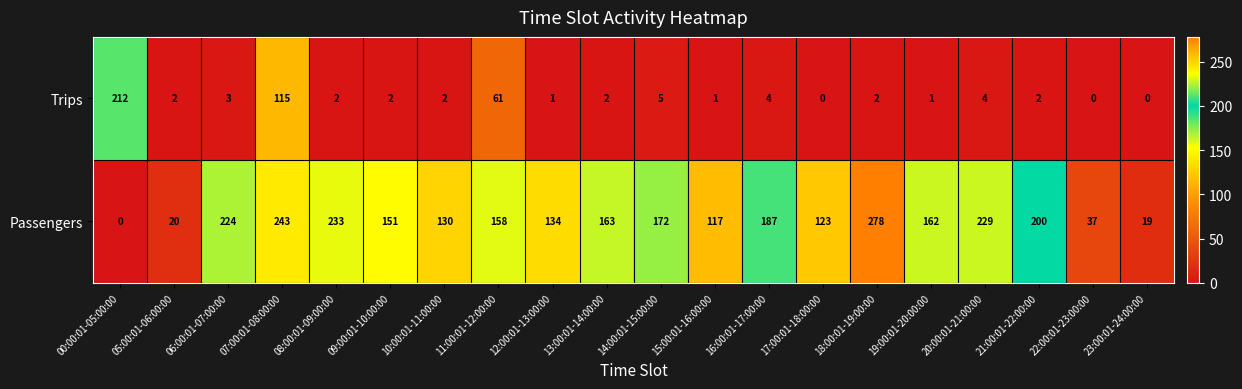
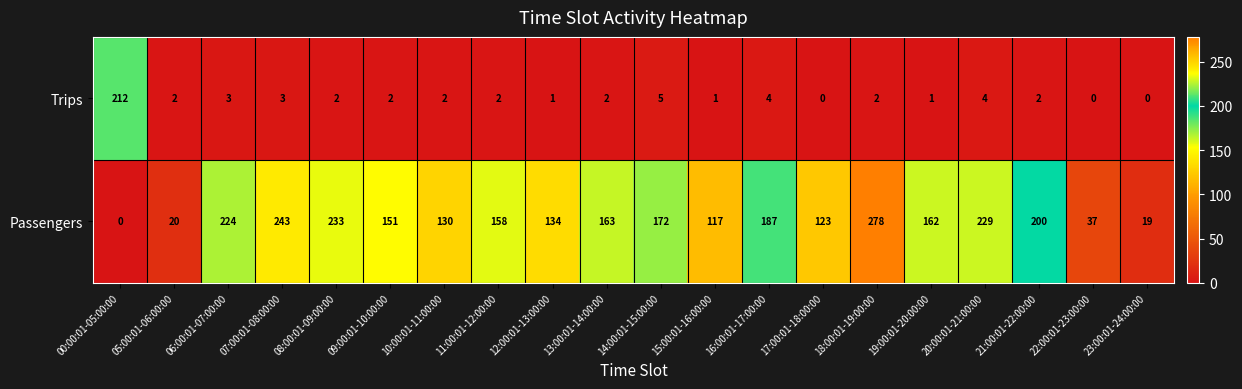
  {
    "Trips": {
      "00:00:01-05:00:00": 212,
      "05:00:01-06:00:00": 2,
      "06:00:01-07:00:00": 3,
-     "07:00:01-08:00:00": 115,
+     "07:00:01-08:00:00": 3,
      "08:00:01-09:00:00": 2,
      "09:00:01-10:00:00": 2,
      "10:00:01-11:00:00": 2,
-     "11:00:01-12:00:00": 61,
+     "11:00:01-12:00:00": 2,
      "12:00:01-13:00:00": 1,
      "13:00:01-14:00:00": 2,
      "14:00:01-15:00:00": 5,
      "15:00:01-16:00:00": 1,
      "16:00:01-17:00:00": 4,
      "17:00:01-18:00:00": 0,
      "18:00:01-19:00:00": 2,
      "19:00:01-20:00:00": 1,
      "20:00:01-21:00:00": 4,
      "21:00:01-22:00:00": 2,
      "22:00:01-23:00:00": 0,
      "23:00:01-24:00:00": 0
    },
    "Passengers": {
      "00:00:01-05:00:00": 0,
      "05:00:01-06:00:00": 20,
      "06:00:01-07:00:00": 224,
      "07:00:01-08:00:00": 243,
      "08:00:01-09:00:00": 233,
      "09:00:01-10:00:00": 151,
      "10:00:01-11:00:00": 130,
      "11:00:01-12:00:00": 158,
      "12:00:01-13:00:00": 134,
      "13:00:01-14:00:00": 163,
      "14:00:01-15:00:00": 172,
      "15:00:01-16:00:00": 117,
      "16:00:01-17:00:00": 187,
      "17:00:01-18:00:00": 123,
      "18:00:01-19:00:00": 278,
      "19:00:01-20:00:00": 162,
      "20:00:01-21:00:00": 229,
      "21:00:01-22:00:00": 200,
      "22:00:01-23:00:00": 37,
      "23:00:01-24:00:00": 19
    }
  }
